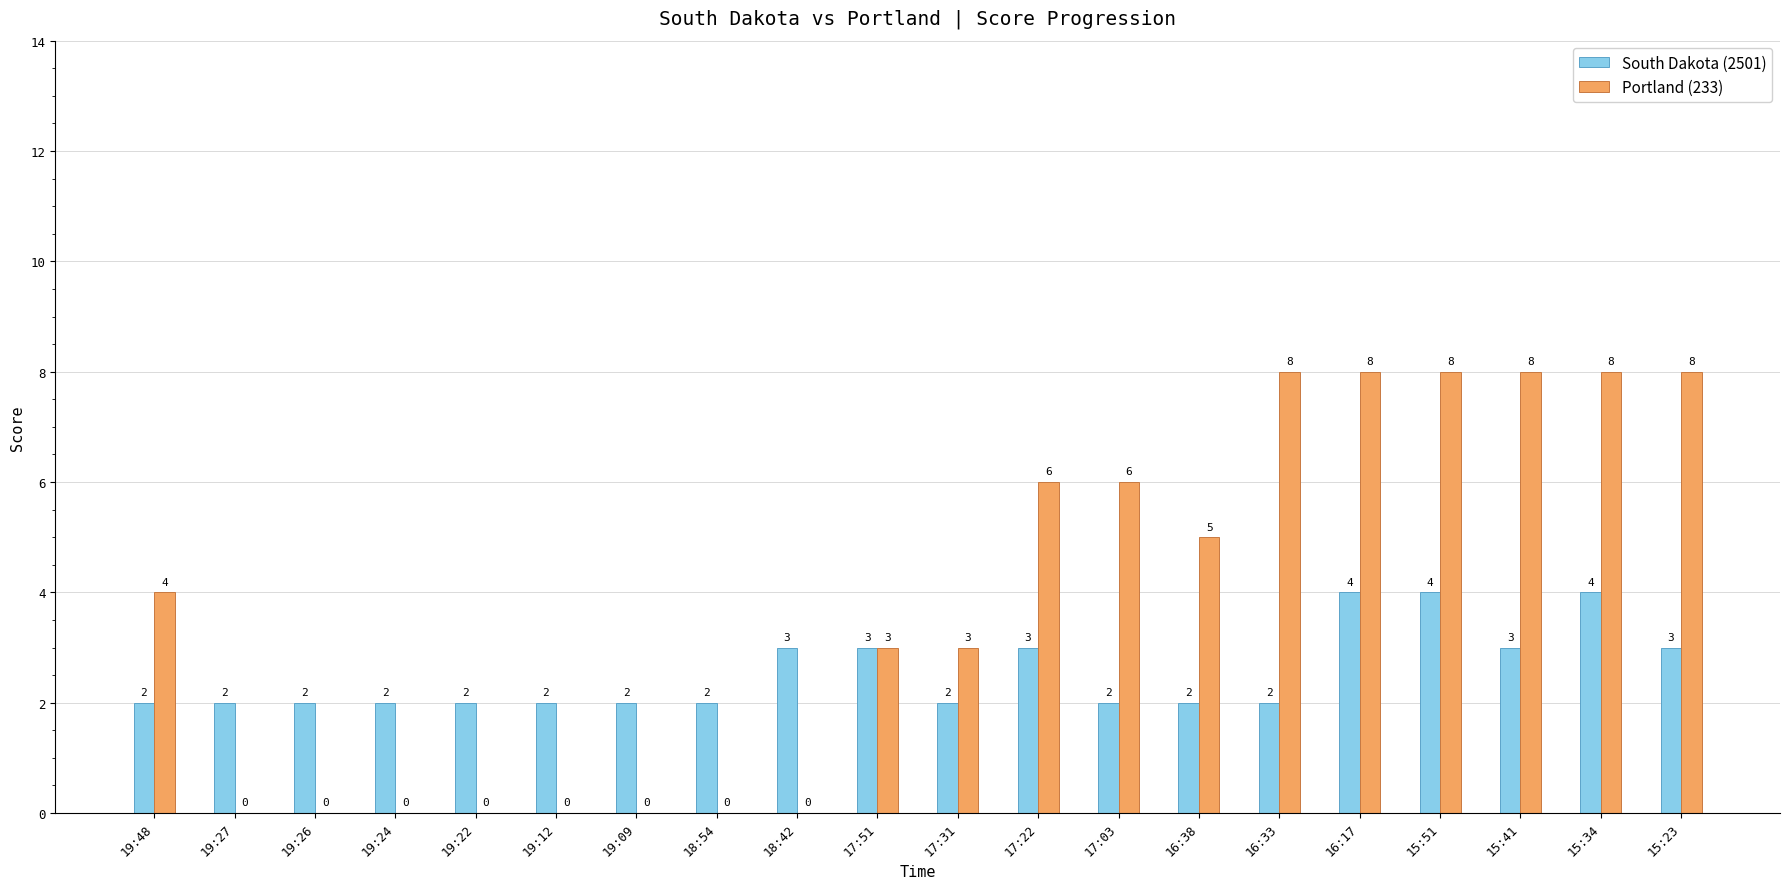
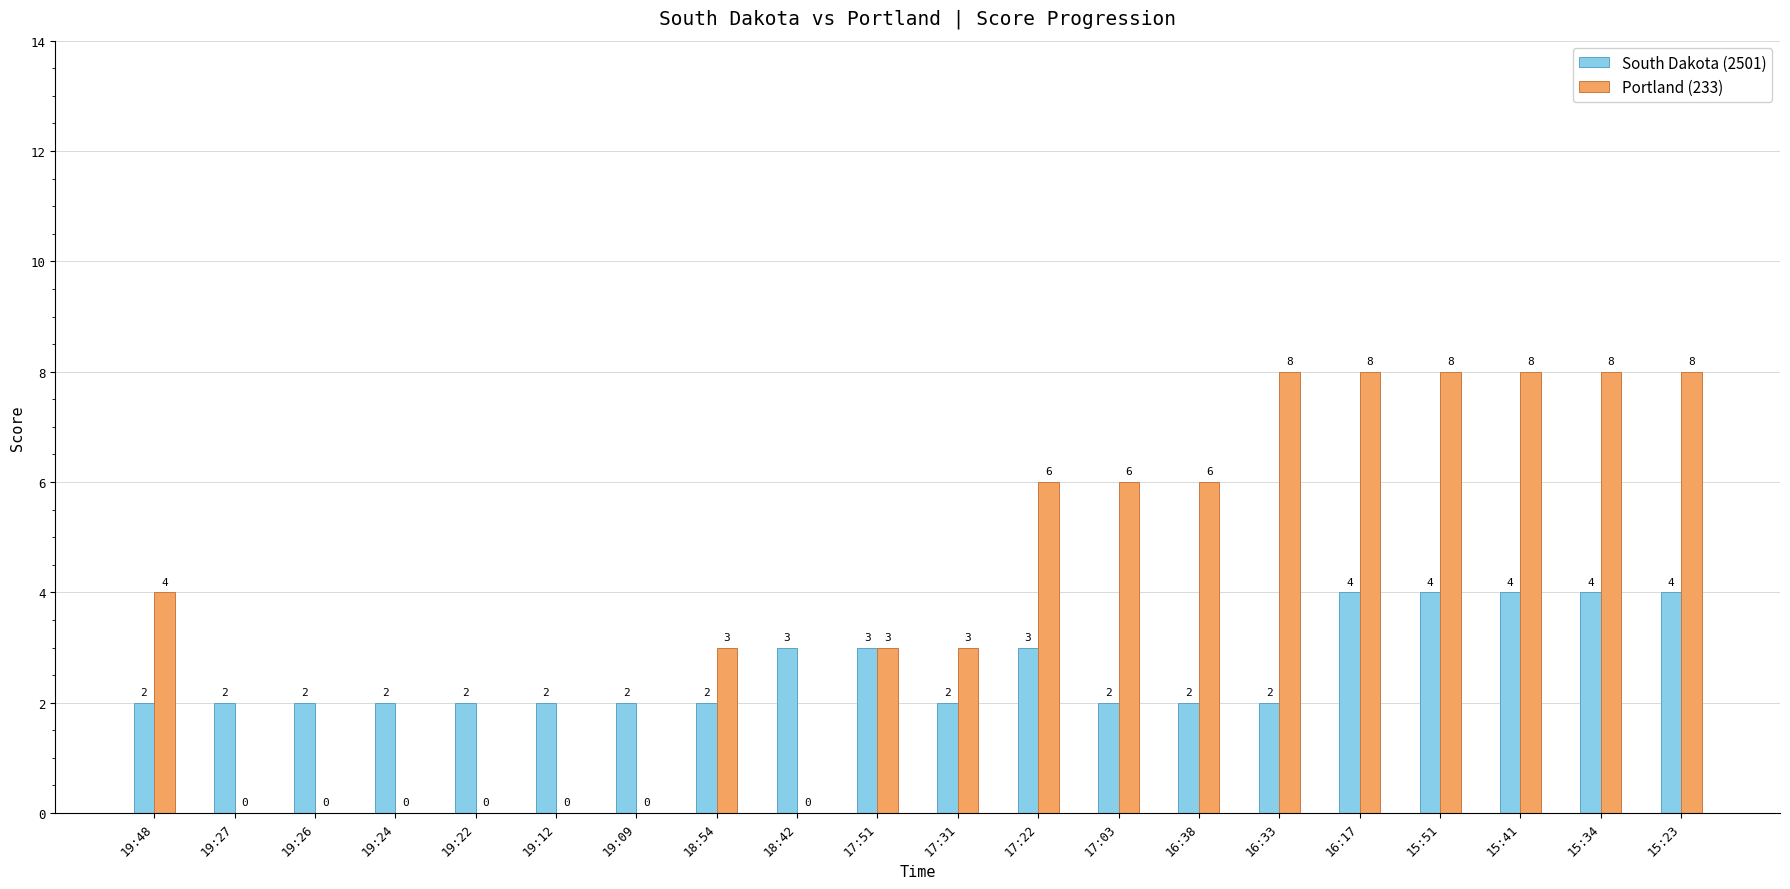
  {
    "South Dakota (2501)": {
      "19:48": 2,
      "19:27": 2,
      "19:26": 2,
      "19:24": 2,
      "19:22": 2,
      "19:12": 2,
      "19:09": 2,
      "18:54": 2,
      "18:42": 3,
      "17:51": 3,
      "17:31": 2,
      "17:22": 3,
      "17:03": 2,
      "16:38": 2,
      "16:33": 2,
      "16:17": 4,
      "15:51": 4,
-     "15:41": 3,
+     "15:41": 4,
      "15:34": 4,
-     "15:23": 3
+     "15:23": 4
    },
    "Portland (233)": {
      "19:48": 4,
      "19:27": 0,
      "19:26": 0,
      "19:24": 0,
      "19:22": 0,
      "19:12": 0,
      "19:09": 0,
-     "18:54": 0,
+     "18:54": 3,
      "18:42": 0,
      "17:51": 3,
      "17:31": 3,
      "17:22": 6,
      "17:03": 6,
-     "16:38": 5,
+     "16:38": 6,
      "16:33": 8,
      "16:17": 8,
      "15:51": 8,
      "15:41": 8,
      "15:34": 8,
      "15:23": 8
    }
  }
